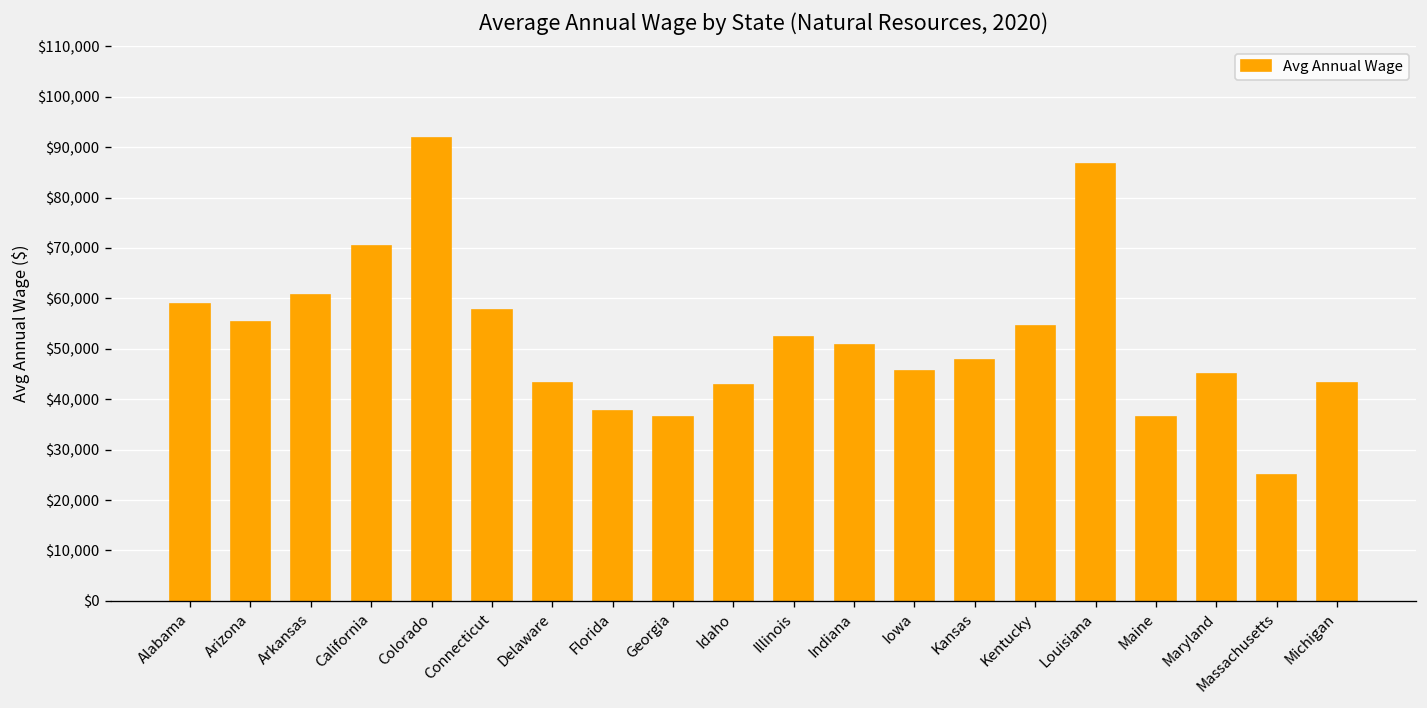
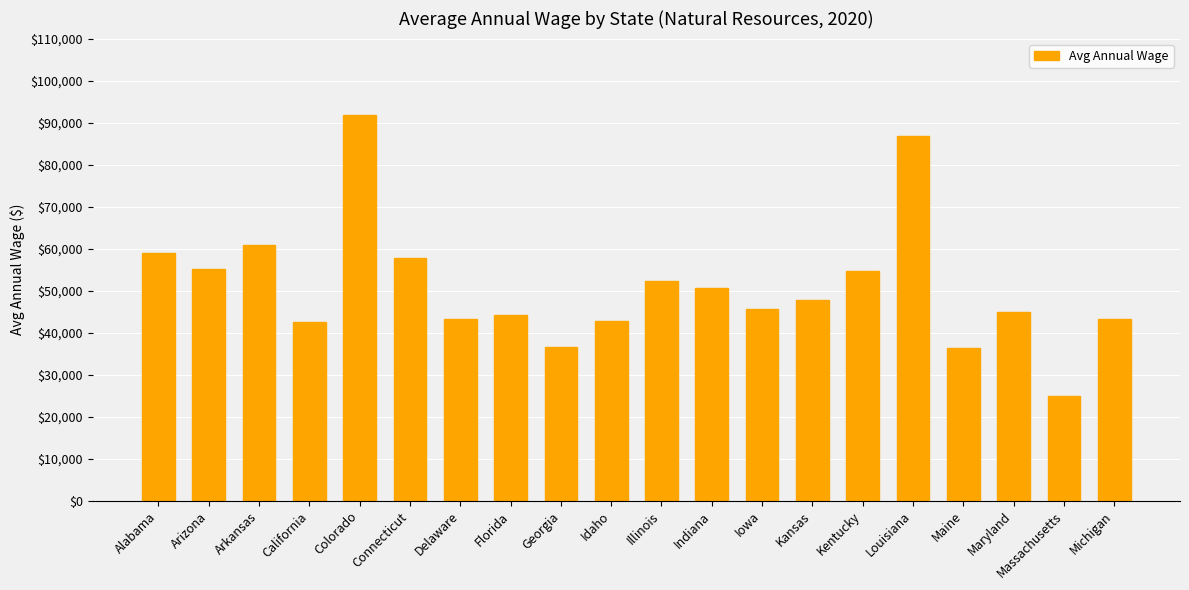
  {
    "Alabama": "$59,000",
    "Arizona": "$55,000",
    "Arkansas": "$61,000",
-   "California": "$70,000",
+   "California": "$43,000",
    "Colorado": "$92,000",
    "Connecticut": "$58,000",
    "Delaware": "$43,000",
-   "Florida": "$38,000",
+   "Florida": "$44,000",
    "Georgia": "$37,000",
    "Idaho": "$43,000",
    "Illinois": "$52,000",
    "Indiana": "$51,000",
    "Iowa": "$46,000",
    "Kansas": "$48,000",
    "Kentucky": "$55,000",
    "Louisiana": "$87,000",
    "Maine": "$36,000",
    "Maryland": "$45,000",
    "Massachusetts": "$25,000",
    "Michigan": "$43,000"
  }
